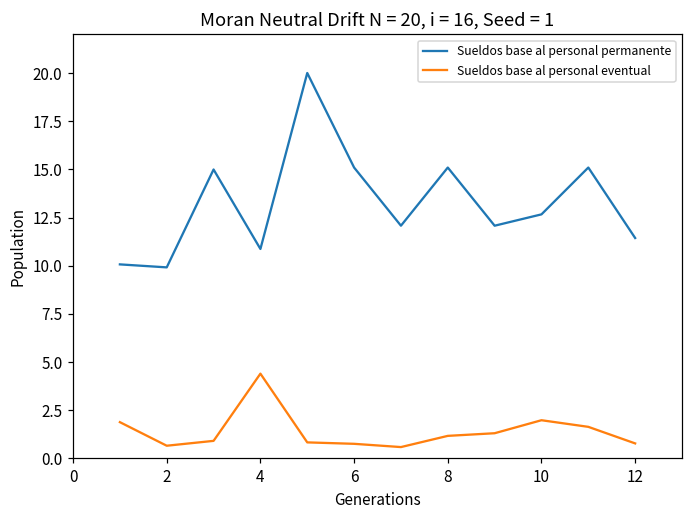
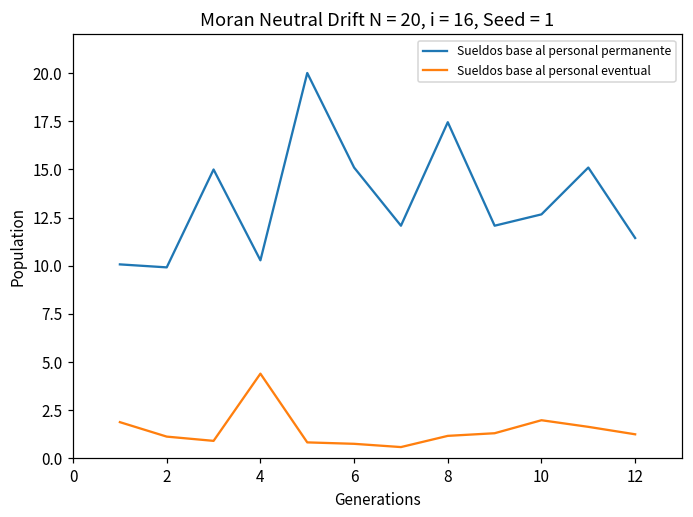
  {
    "Sueldos base al personal permanente": {
      "2": 9.9,
-     "4": 10.9,
+     "4": 10.3,
      "6": 15.1,
-     "8": 15.1,
+     "8": 17.4,
      "10": 12.7,
      "12": 11.4
    },
    "Sueldos base al personal eventual": {
-     "2": 0.7,
+     "2": 1.1,
      "4": 4.4,
      "6": 0.8,
      "8": 1.2,
      "10": 2.0,
-     "12": 0.8
+     "12": 1.3
    }
  }
